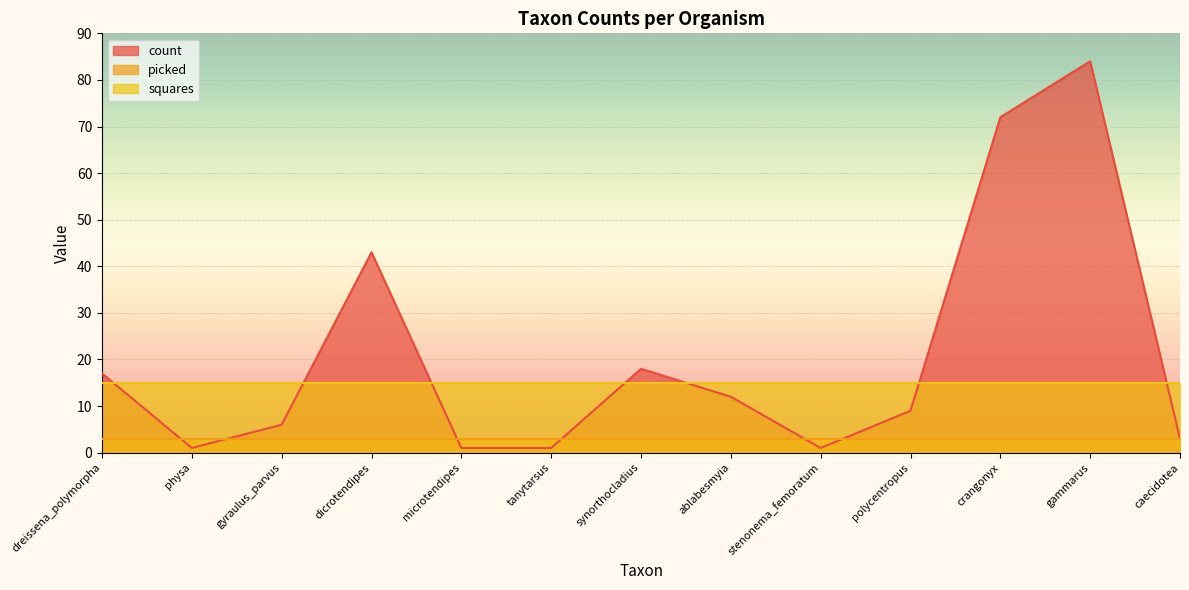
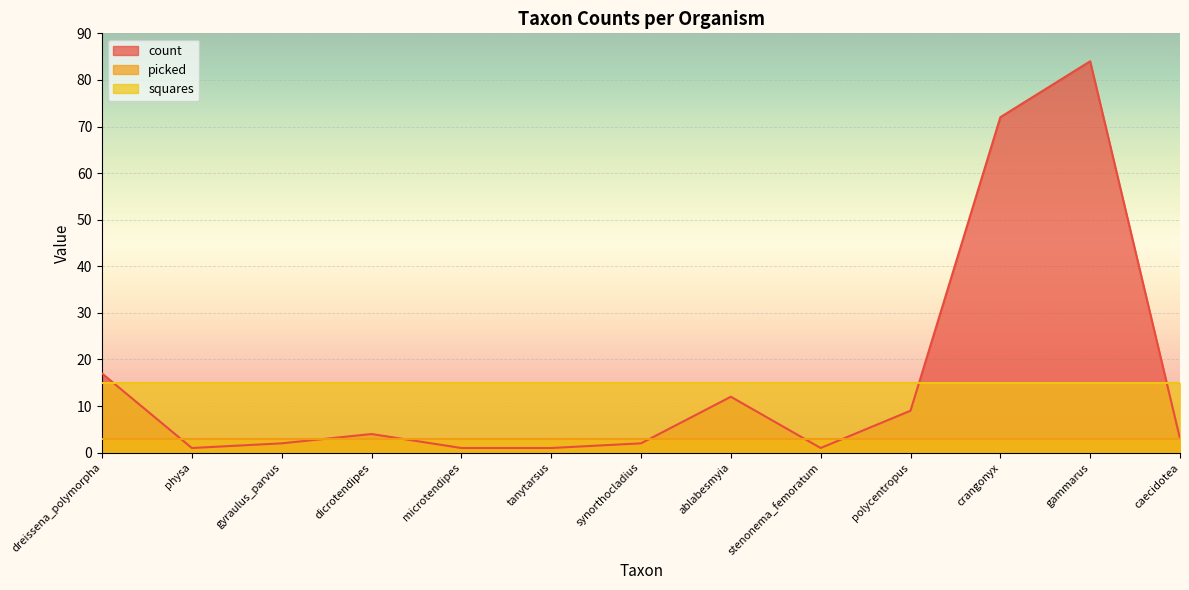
  {
    "count": {
      "dreissena_polymorpha": 17,
      "physa": 1,
-     "gyraulus_parvus": 6,
-     "dicrotendipes": 43,
+     "gyraulus_parvus": 2,
+     "dicrotendipes": 4,
      "microtendipes": 1,
      "tanytarsus": 1,
-     "synorthocladius": 18,
+     "synorthocladius": 2,
      "ablabesmyia": 12,
      "stenonema_femoratum": 1,
      "polycentropus": 9,
      "crangonyx": 72,
      "gammarus": 84
    }
  }
